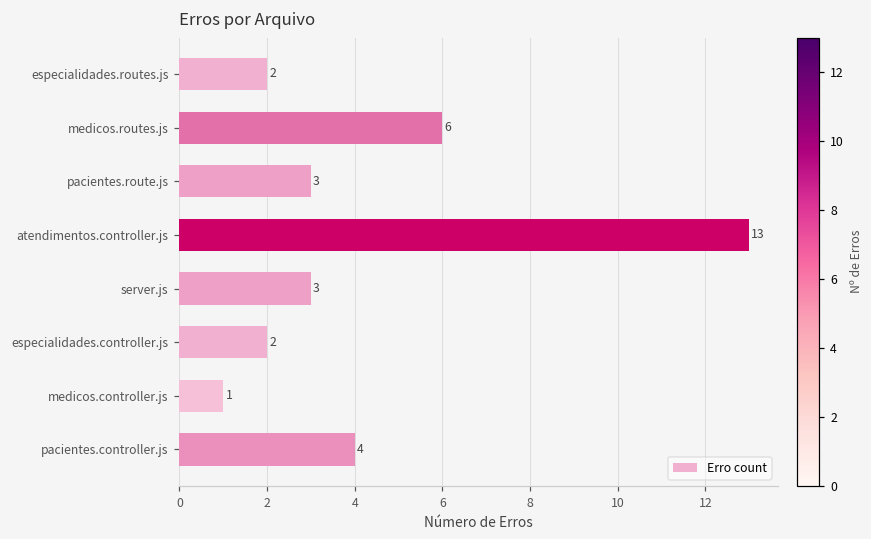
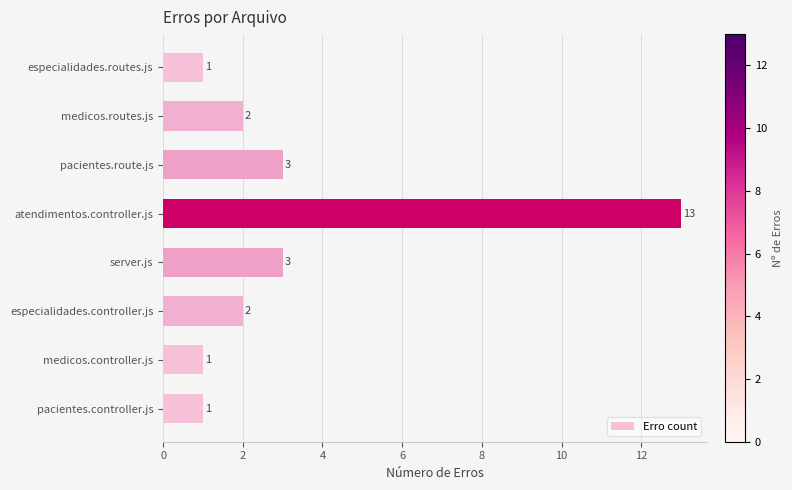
  {
-   "especialidades.routes.js": 2,
-   "medicos.routes.js": 6,
+   "especialidades.routes.js": 1,
+   "medicos.routes.js": 2,
    "pacientes.route.js": 3,
    "atendimentos.controller.js": 13,
    "server.js": 3,
    "especialidades.controller.js": 2,
    "medicos.controller.js": 1,
-   "pacientes.controller.js": 4
+   "pacientes.controller.js": 1
  }
